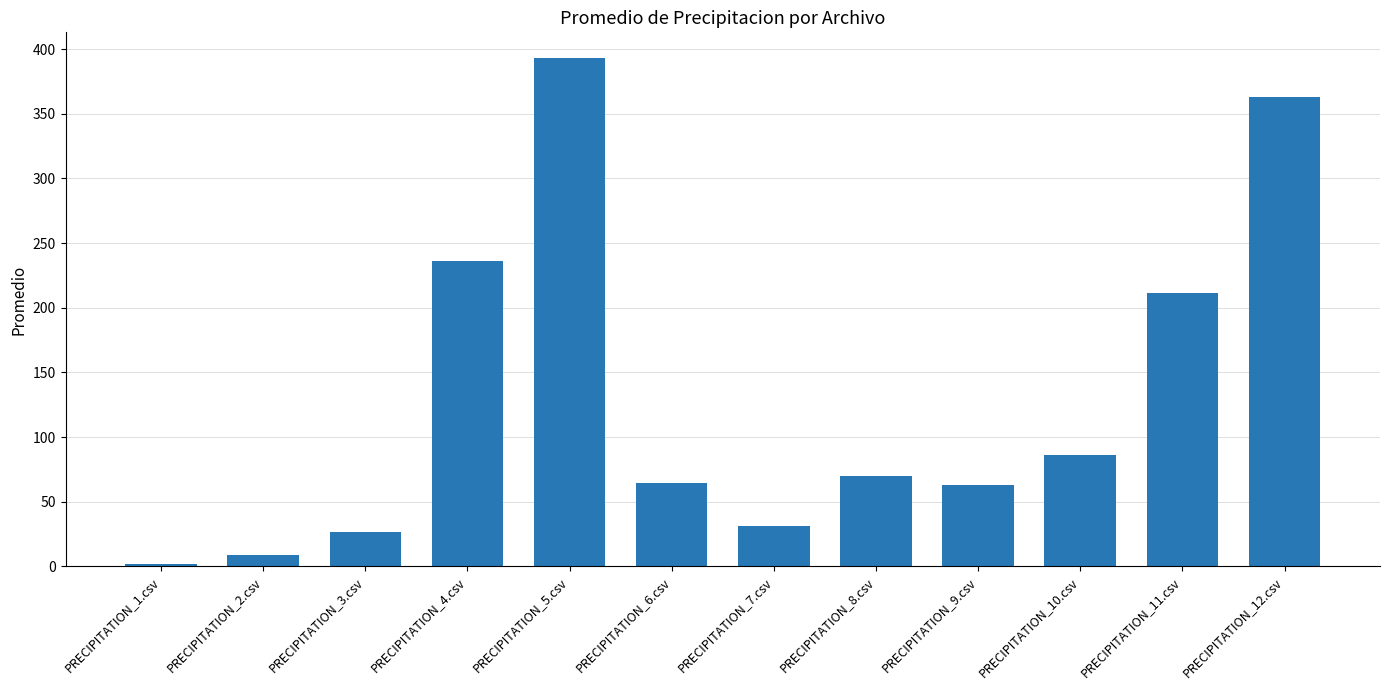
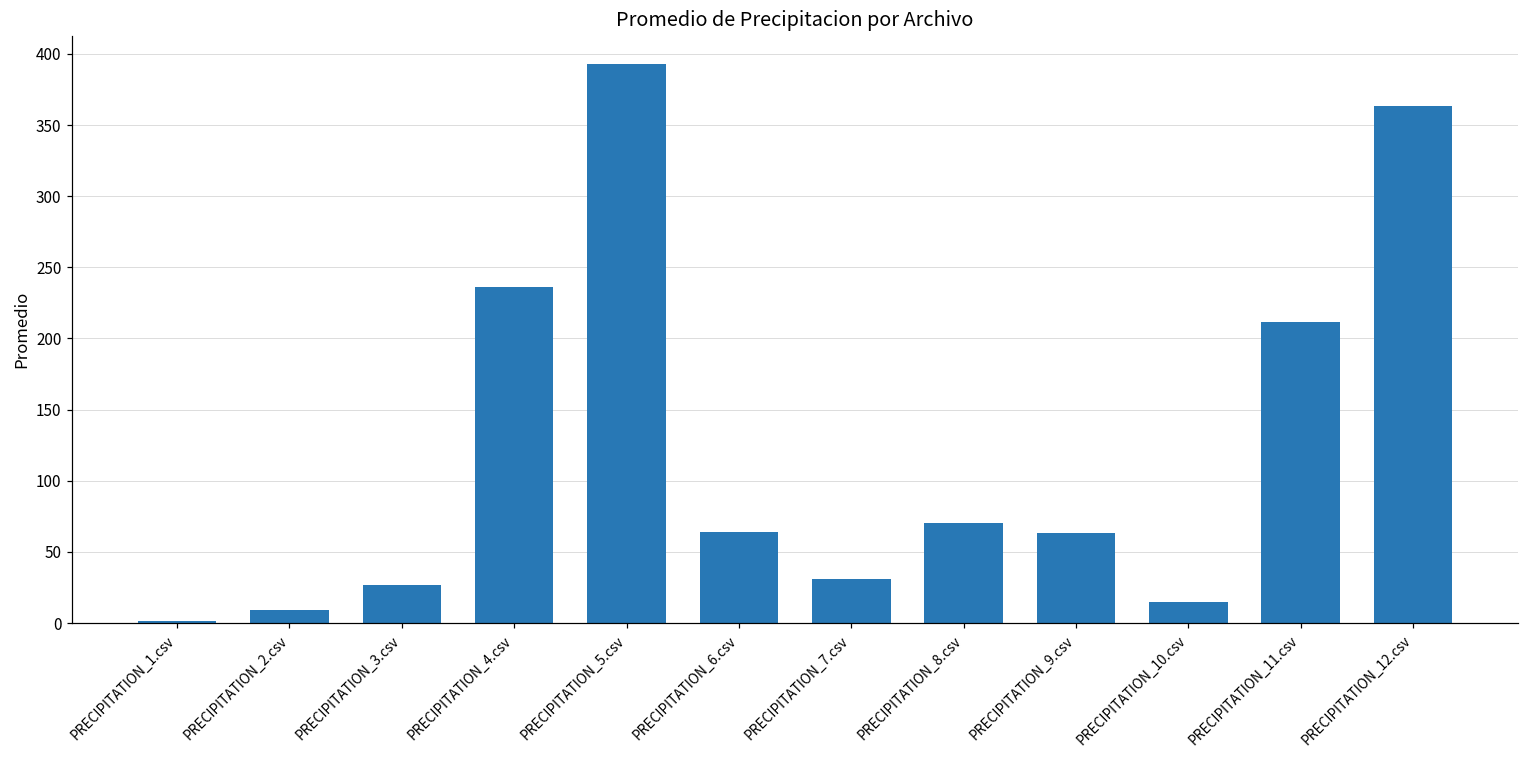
  {
    "PRECIPITATION_2.csv": 9,
    "PRECIPITATION_3.csv": 26,
    "PRECIPITATION_4.csv": 236,
    "PRECIPITATION_5.csv": 393,
    "PRECIPITATION_6.csv": 64,
    "PRECIPITATION_7.csv": 31,
    "PRECIPITATION_8.csv": 70,
    "PRECIPITATION_9.csv": 63,
-   "PRECIPITATION_10.csv": 86,
+   "PRECIPITATION_10.csv": 15,
    "PRECIPITATION_11.csv": 211,
    "PRECIPITATION_12.csv": 363
  }
